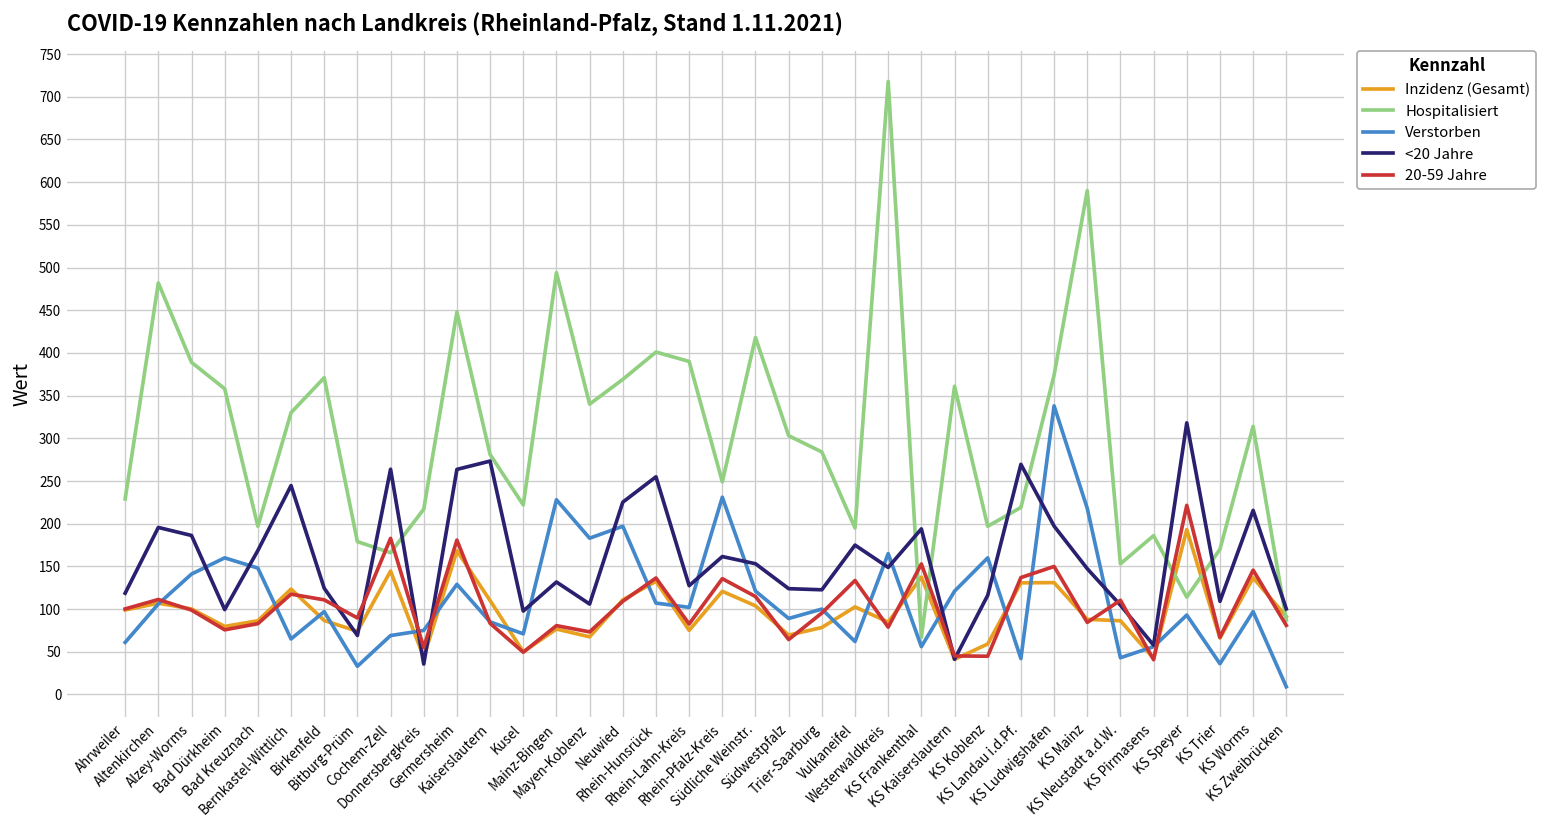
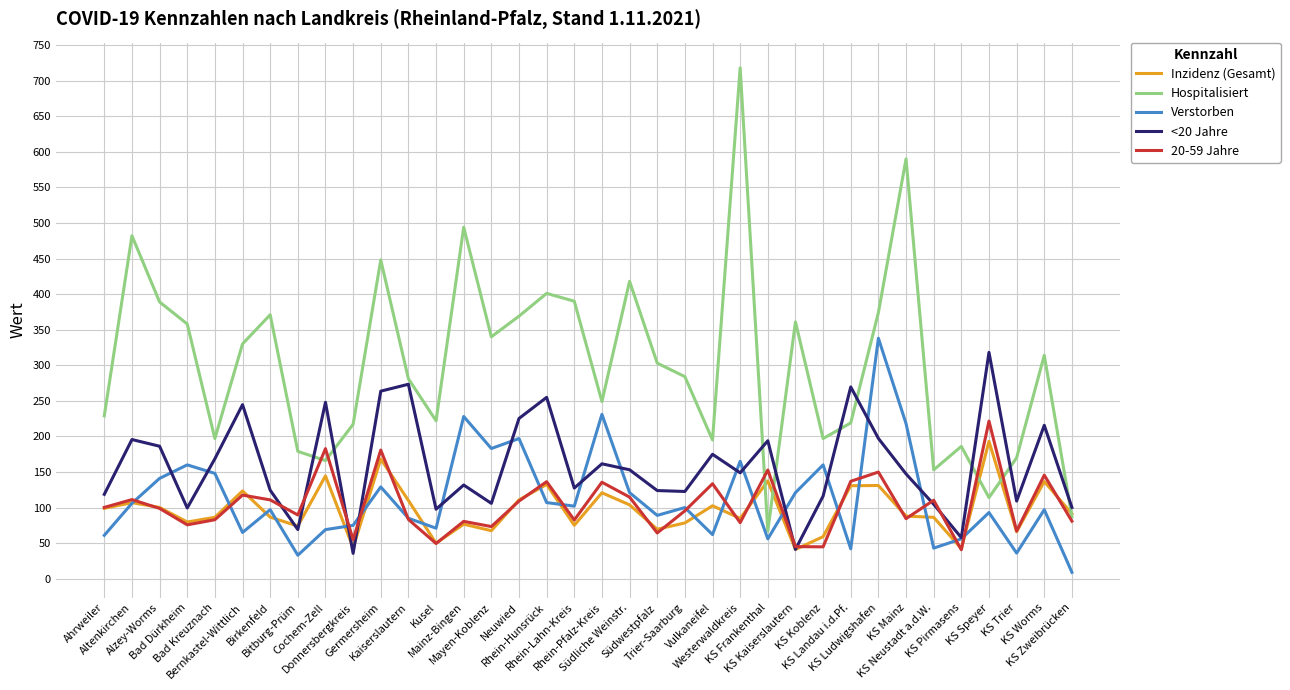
  {
    "Inzidenz (Gesamt)": {
      "Bad Dürkheim": 80,
      "Bernkastel-Wittlich": 120,
      "Birkenfeld": 90,
      "Bitburg-Prüm": 70,
      "Cochem-Zell": 140,
      "Donnersbergkreis": 40,
      "Germersheim": 170,
      "Kaiserslautern": 110,
      "Mainz-Bingen": 80,
      "Mayen-Koblenz": 70,
      "Rhein-Hunsrück": 130,
      "Rhein-Lahn-Kreis": 80,
      "Rhein-Pfalz-Kreis": 120,
      "Südliche Weinstr.": 100,
      "Südwestpfalz": 70,
      "Trier-Saarburg": 80,
      "Vulkaneifel": 100,
      "Westerwaldkreis": 80,
      "KS Frankenthal": 140,
      "KS Koblenz": 60,
      "KS Landau i.d.Pf.": 130,
      "KS Ludwigshafen": 130,
      "KS Mainz": 90,
      "KS Neustadt a.d.W.": 90,
      "KS Speyer": 190,
      "KS Worms": 140,
      "KS Zweibrücken": 90
    },
    "Hospitalisiert": {
      "Ahrweiler": 230,
      "Altenkirchen": 480,
      "Alzey-Worms": 390,
      "Bad Dürkheim": 360,
      "Bad Kreuznach": 200,
      "Bernkastel-Wittlich": 330,
      "Birkenfeld": 370,
      "Bitburg-Prüm": 180,
      "Cochem-Zell": 170,
      "Donnersbergkreis": 220,
      "Germersheim": 450,
      "Kaiserslautern": 280,
      "Kusel": 220,
      "Mainz-Bingen": 490,
      "Mayen-Koblenz": 340,
      "Neuwied": 370,
      "Rhein-Hunsrück": 400,
      "Rhein-Lahn-Kreis": 390,
      "Rhein-Pfalz-Kreis": 250,
      "Südliche Weinstr.": 420,
      "Südwestpfalz": 300,
      "Trier-Saarburg": 280,
      "Vulkaneifel": 200,
      "Westerwaldkreis": 720,
      "KS Frankenthal": 70,
      "KS Kaiserslautern": 360,
      "KS Koblenz": 200,
      "KS Landau i.d.Pf.": 220,
      "KS Ludwigshafen": 370,
      "KS Mainz": 590,
      "KS Neustadt a.d.W.": 150,
      "KS Pirmasens": 190,
      "KS Speyer": 110,
      "KS Trier": 170,
      "KS Worms": 310,
      "KS Zweibrücken": 90
    },
    "Verstorben": {
      "Ahrweiler": 60,
      "Alzey-Worms": 140,
      "Bad Dürkheim": 160,
      "Bad Kreuznach": 150,
      "Bernkastel-Wittlich": 70,
      "Birkenfeld": 100,
      "Bitburg-Prüm": 30,
      "Cochem-Zell": 70,
      "Donnersbergkreis": 80,
      "Germersheim": 130,
      "Kusel": 70,
      "Mainz-Bingen": 230,
      "Mayen-Koblenz": 180,
      "Neuwied": 200,
      "Rhein-Hunsrück": 110,
      "Rhein-Lahn-Kreis": 100,
      "Rhein-Pfalz-Kreis": 230,
      "Südliche Weinstr.": 120,
      "Südwestpfalz": 90,
      "Trier-Saarburg": 100,
      "Vulkaneifel": 60,
      "Westerwaldkreis": 170,
      "KS Frankenthal": 60,
      "KS Kaiserslautern": 120,
      "KS Koblenz": 160,
      "KS Landau i.d.Pf.": 40,
      "KS Ludwigshafen": 340,
      "KS Mainz": 220,
      "KS Neustadt a.d.W.": 40,
      "KS Speyer": 90,
      "KS Trier": 40,
      "KS Worms": 100,
      "KS Zweibrücken": 10
    },
    "<20 Jahre": {
      "Ahrweiler": 120,
      "Altenkirchen": 200,
      "Alzey-Worms": 190,
      "Bad Dürkheim": 100,
      "Bad Kreuznach": 170,
      "Bernkastel-Wittlich": 240,
      "Birkenfeld": 120,
      "Bitburg-Prüm": 70,
-     "Cochem-Zell": 260,
+     "Cochem-Zell": 250,
      "Donnersbergkreis": 40,
      "Germersheim": 260,
      "Kaiserslautern": 270,
      "Kusel": 100,
      "Mainz-Bingen": 130,
      "Mayen-Koblenz": 110,
      "Neuwied": 230,
      "Rhein-Hunsrück": 250,
      "Rhein-Lahn-Kreis": 130,
      "Rhein-Pfalz-Kreis": 160,
      "Südliche Weinstr.": 150,
      "Südwestpfalz": 120,
      "Trier-Saarburg": 120,
      "Vulkaneifel": 170,
      "Westerwaldkreis": 150,
      "KS Frankenthal": 190,
      "KS Koblenz": 120,
      "KS Landau i.d.Pf.": 270,
      "KS Ludwigshafen": 200,
      "KS Mainz": 150,
      "KS Neustadt a.d.W.": 100,
      "KS Speyer": 320,
      "KS Trier": 110,
      "KS Worms": 220,
      "KS Zweibrücken": 100
    },
    "20-59 Jahre": {
      "Altenkirchen": 110,
      "Bad Dürkheim": 80,
      "Bernkastel-Wittlich": 120,
      "Birkenfeld": 110,
      "Bitburg-Prüm": 90,
      "Cochem-Zell": 180,
      "Donnersbergkreis": 60,
      "Germersheim": 180,
      "Mainz-Bingen": 80,
      "Mayen-Koblenz": 70,
      "Rhein-Hunsrück": 140,
      "Rhein-Lahn-Kreis": 80,
      "Rhein-Pfalz-Kreis": 140,
      "Südliche Weinstr.": 110,
      "Südwestpfalz": 60,
      "Trier-Saarburg": 100,
      "Vulkaneifel": 130,
      "Westerwaldkreis": 80,
      "KS Frankenthal": 150,
      "KS Kaiserslautern": 50,
      "KS Koblenz": 40,
      "KS Landau i.d.Pf.": 140,
      "KS Ludwigshafen": 150,
      "KS Mainz": 80,
      "KS Neustadt a.d.W.": 110,
      "KS Speyer": 220,
      "KS Worms": 150,
      "KS Zweibrücken": 80
    }
  }
